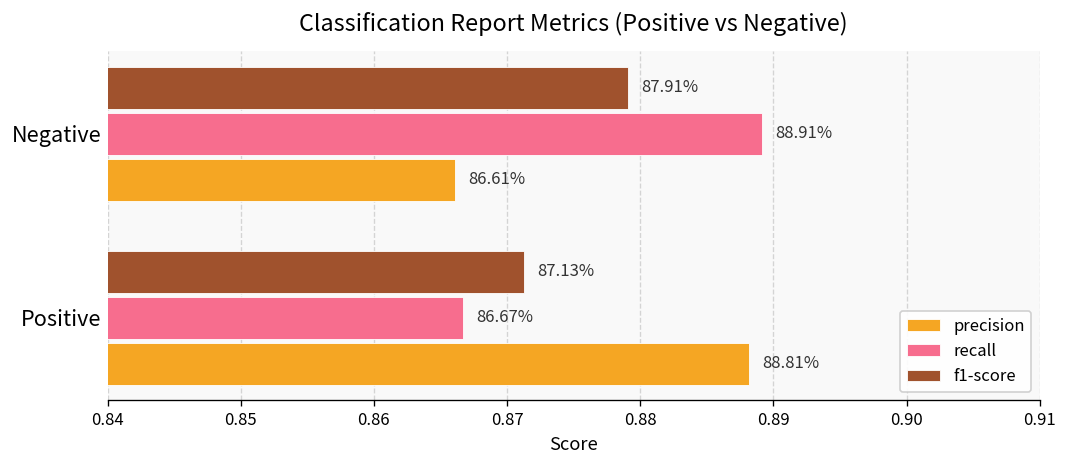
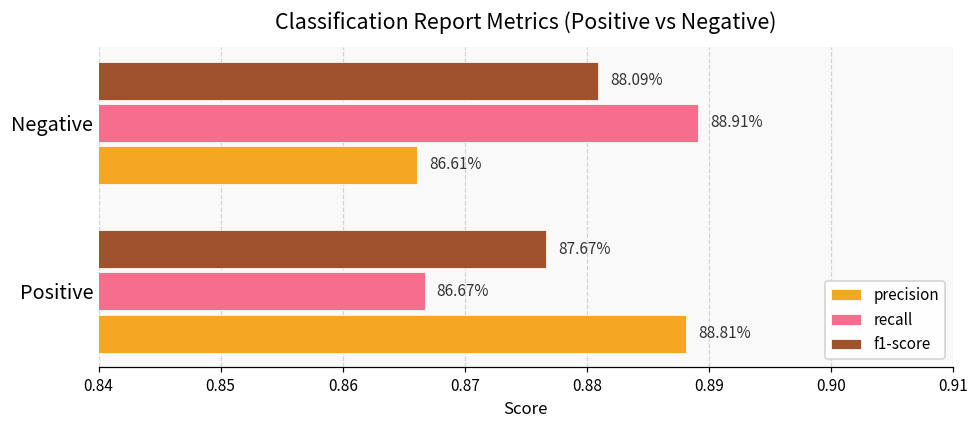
  {
    "precision": {
      "Negative": "86.61%",
      "Positive": "88.81%"
    },
    "recall": {
      "Negative": "88.91%",
      "Positive": "86.67%"
    },
    "f1-score": {
-     "Negative": "87.91%",
-     "Positive": "87.13%"
+     "Negative": "88.09%",
+     "Positive": "87.67%"
    }
  }
